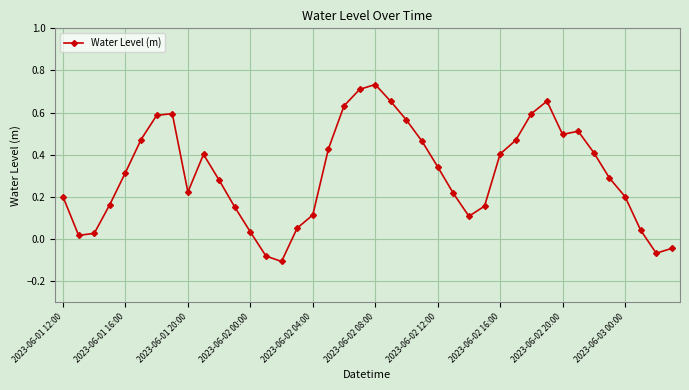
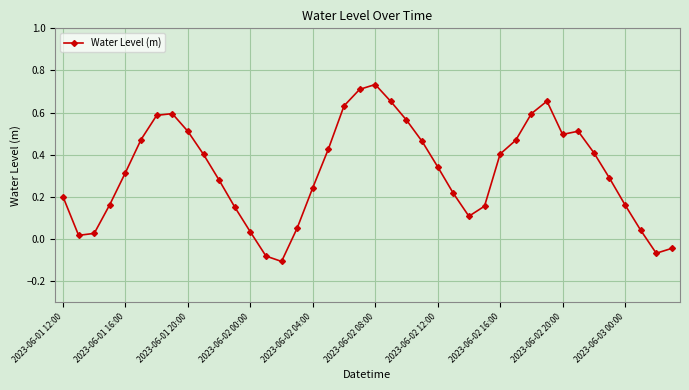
  {
    "2023-06-01 12:00": 0.20,
    "2023-06-01 16:00": 0.32,
-   "2023-06-01 20:00": 0.22,
+   "2023-06-01 20:00": 0.51,
    "2023-06-02 00:00": 0.03,
-   "2023-06-02 04:00": 0.11,
+   "2023-06-02 04:00": 0.24,
    "2023-06-02 08:00": 0.73,
    "2023-06-02 12:00": 0.34,
    "2023-06-02 16:00": 0.40,
    "2023-06-02 20:00": 0.50,
-   "2023-06-03 00:00": 0.20
+   "2023-06-03 00:00": 0.16
  }
